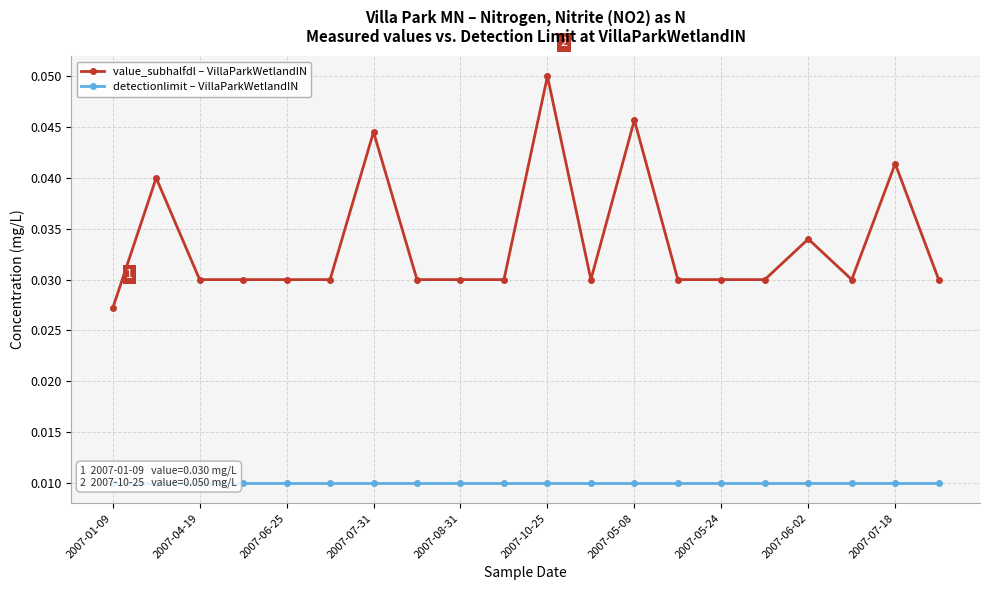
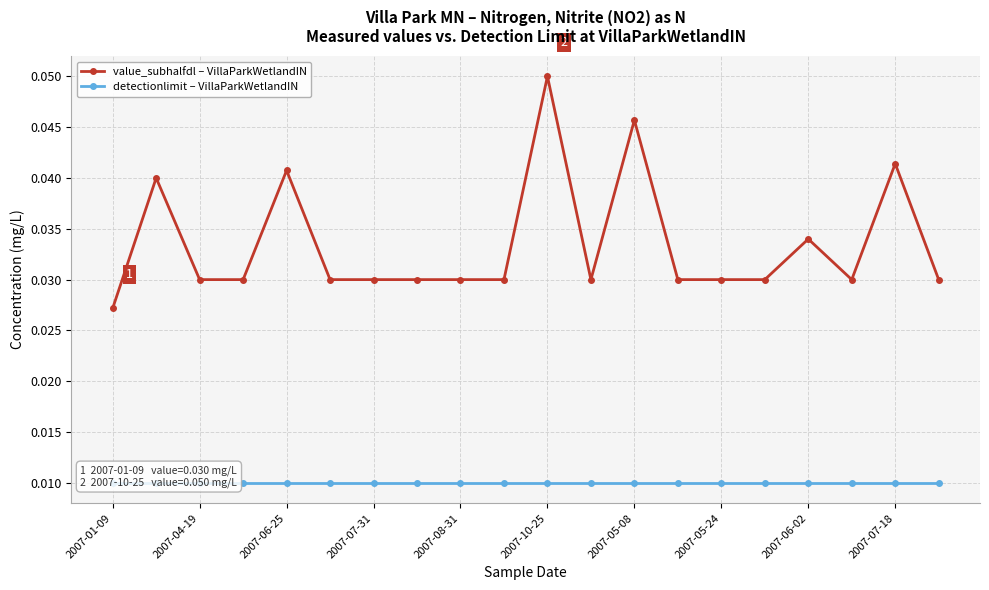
  {
    "value_subhalfdl – VillaParkWetlandIN": {
      "2007-01-09": 0.0272,
      "2007-04-19": 0.0300,
-     "2007-06-25": 0.0300,
-     "2007-07-31": 0.0445,
+     "2007-06-25": 0.0407,
+     "2007-07-31": 0.0300,
      "2007-08-31": 0.0300,
      "2007-10-25": 0.0500,
      "2007-05-08": 0.0457,
      "2007-05-24": 0.0300,
      "2007-06-02": 0.0340,
      "2007-07-18": 0.0414
    },
    "detectionlimit – VillaParkWetlandIN": {
      "2007-06-25": 0.0100,
      "2007-07-31": 0.0100,
      "2007-08-31": 0.0100,
      "2007-10-25": 0.0100,
      "2007-05-08": 0.0100,
      "2007-05-24": 0.0100,
      "2007-06-02": 0.0100,
      "2007-07-18": 0.0100
    }
  }
